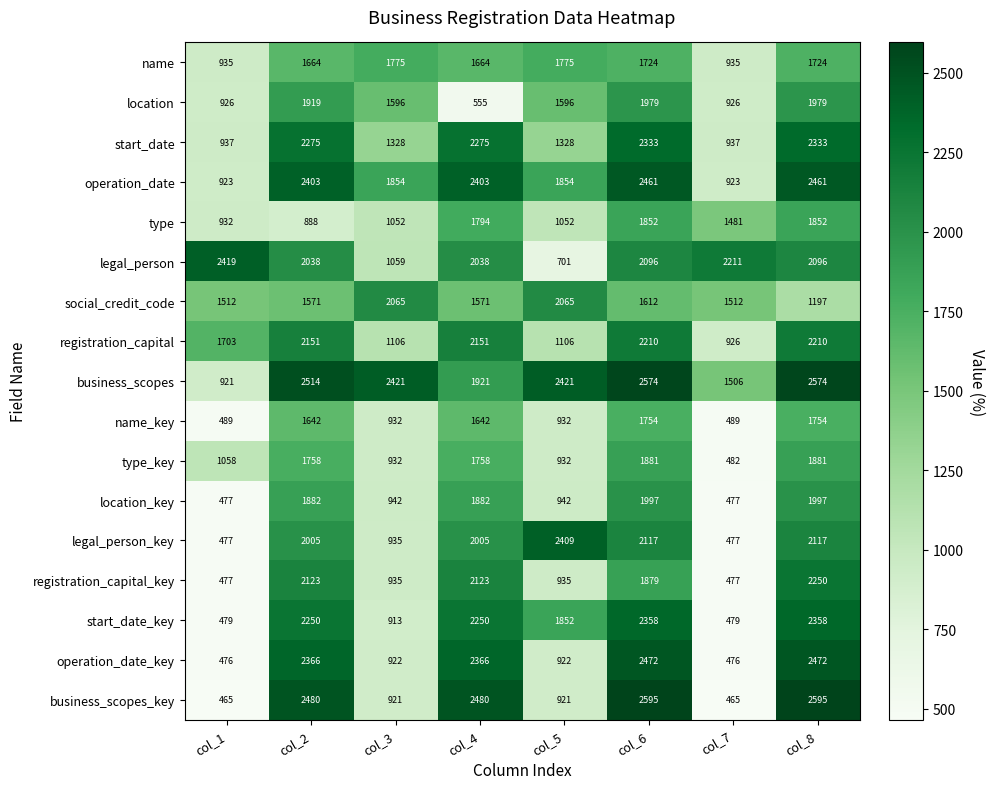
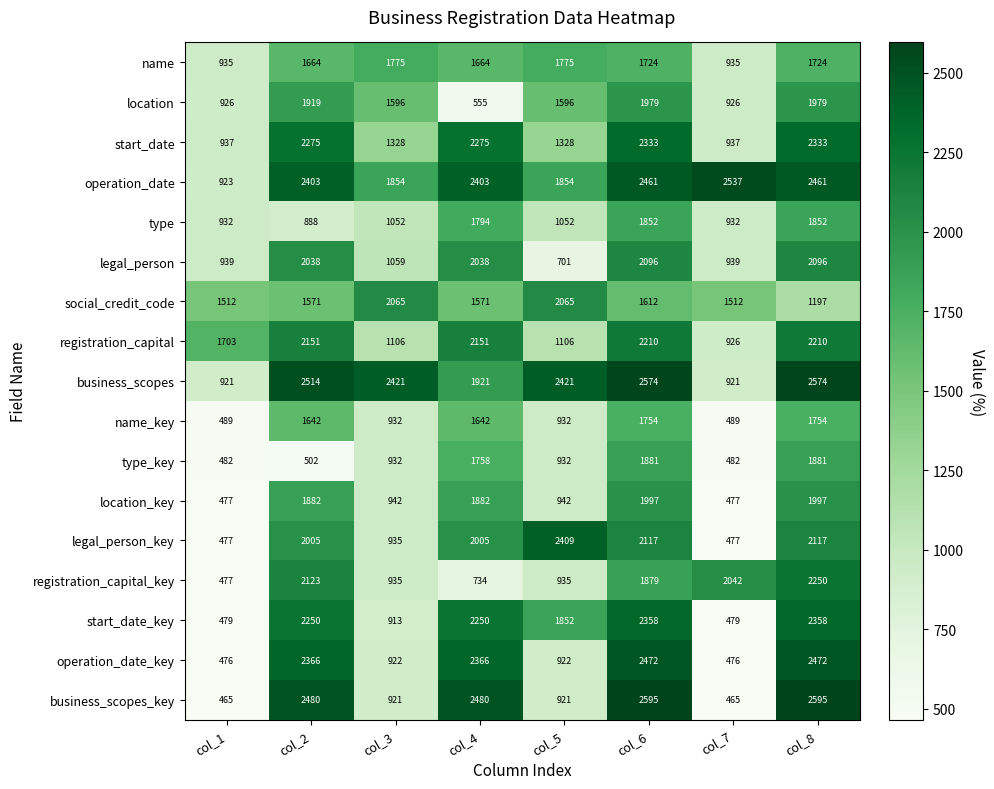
  {
    "name": {
      "col_1": 935,
      "col_2": 1664,
      "col_3": 1775,
      "col_4": 1664,
      "col_5": 1775,
      "col_6": 1724,
      "col_7": 935,
      "col_8": 1724
    },
    "location": {
      "col_1": 926,
      "col_2": 1919,
      "col_3": 1596,
      "col_4": 555,
      "col_5": 1596,
      "col_6": 1979,
      "col_7": 926,
      "col_8": 1979
    },
    "start_date": {
      "col_1": 937,
      "col_2": 2275,
      "col_3": 1328,
      "col_4": 2275,
      "col_5": 1328,
      "col_6": 2333,
      "col_7": 937,
      "col_8": 2333
    },
    "operation_date": {
      "col_1": 923,
      "col_2": 2403,
      "col_3": 1854,
      "col_4": 2403,
      "col_5": 1854,
      "col_6": 2461,
-     "col_7": 923,
+     "col_7": 2537,
      "col_8": 2461
    },
    "type": {
      "col_1": 932,
      "col_2": 888,
      "col_3": 1052,
      "col_4": 1794,
      "col_5": 1052,
      "col_6": 1852,
-     "col_7": 1481,
+     "col_7": 932,
      "col_8": 1852
    },
    "legal_person": {
-     "col_1": 2419,
+     "col_1": 939,
      "col_2": 2038,
      "col_3": 1059,
      "col_4": 2038,
      "col_5": 701,
      "col_6": 2096,
-     "col_7": 2211,
+     "col_7": 939,
      "col_8": 2096
    },
    "social_credit_code": {
      "col_1": 1512,
      "col_2": 1571,
      "col_3": 2065,
      "col_4": 1571,
      "col_5": 2065,
      "col_6": 1612,
      "col_7": 1512,
      "col_8": 1197
    },
    "registration_capital": {
      "col_1": 1703,
      "col_2": 2151,
      "col_3": 1106,
      "col_4": 2151,
      "col_5": 1106,
      "col_6": 2210,
      "col_7": 926,
      "col_8": 2210
    },
    "business_scopes": {
      "col_1": 921,
      "col_2": 2514,
      "col_3": 2421,
      "col_4": 1921,
      "col_5": 2421,
      "col_6": 2574,
-     "col_7": 1506,
+     "col_7": 921,
      "col_8": 2574
    },
    "name_key": {
      "col_1": 489,
      "col_2": 1642,
      "col_3": 932,
      "col_4": 1642,
      "col_5": 932,
      "col_6": 1754,
      "col_7": 489,
      "col_8": 1754
    },
    "type_key": {
-     "col_1": 1058,
-     "col_2": 1758,
+     "col_1": 482,
+     "col_2": 502,
      "col_3": 932,
      "col_4": 1758,
      "col_5": 932,
      "col_6": 1881,
      "col_7": 482,
      "col_8": 1881
    },
    "location_key": {
      "col_1": 477,
      "col_2": 1882,
      "col_3": 942,
      "col_4": 1882,
      "col_5": 942,
      "col_6": 1997,
      "col_7": 477,
      "col_8": 1997
    },
    "legal_person_key": {
      "col_1": 477,
      "col_2": 2005,
      "col_3": 935,
      "col_4": 2005,
      "col_5": 2409,
      "col_6": 2117,
      "col_7": 477,
      "col_8": 2117
    },
    "registration_capital_key": {
      "col_1": 477,
      "col_2": 2123,
      "col_3": 935,
-     "col_4": 2123,
+     "col_4": 734,
      "col_5": 935,
      "col_6": 1879,
-     "col_7": 477,
+     "col_7": 2042,
      "col_8": 2250
    },
    "start_date_key": {
      "col_1": 479,
      "col_2": 2250,
      "col_3": 913,
      "col_4": 2250,
      "col_5": 1852,
      "col_6": 2358,
      "col_7": 479,
      "col_8": 2358
    },
    "operation_date_key": {
      "col_1": 476,
      "col_2": 2366,
      "col_3": 922,
      "col_4": 2366,
      "col_5": 922,
      "col_6": 2472,
      "col_7": 476,
      "col_8": 2472
    },
    "business_scopes_key": {
      "col_1": 465,
      "col_2": 2480,
      "col_3": 921,
      "col_4": 2480,
      "col_5": 921,
      "col_6": 2595,
      "col_7": 465,
      "col_8": 2595
    }
  }
